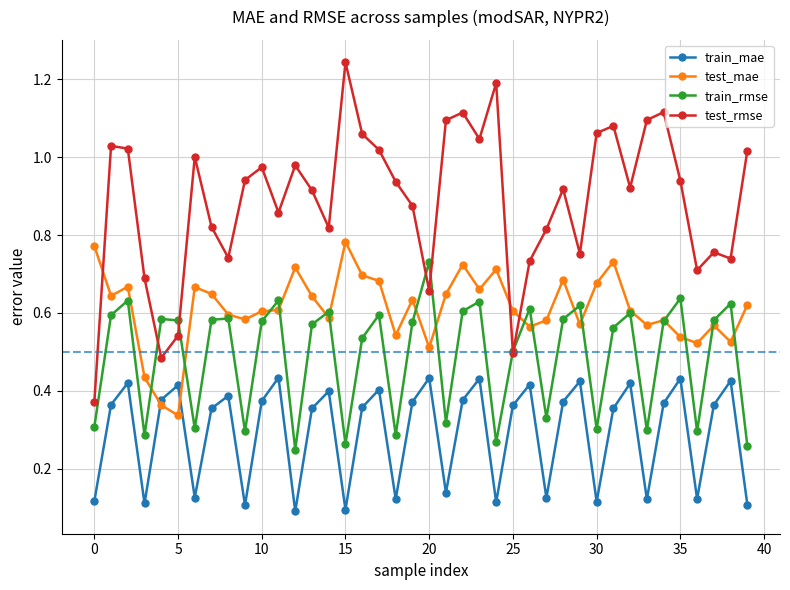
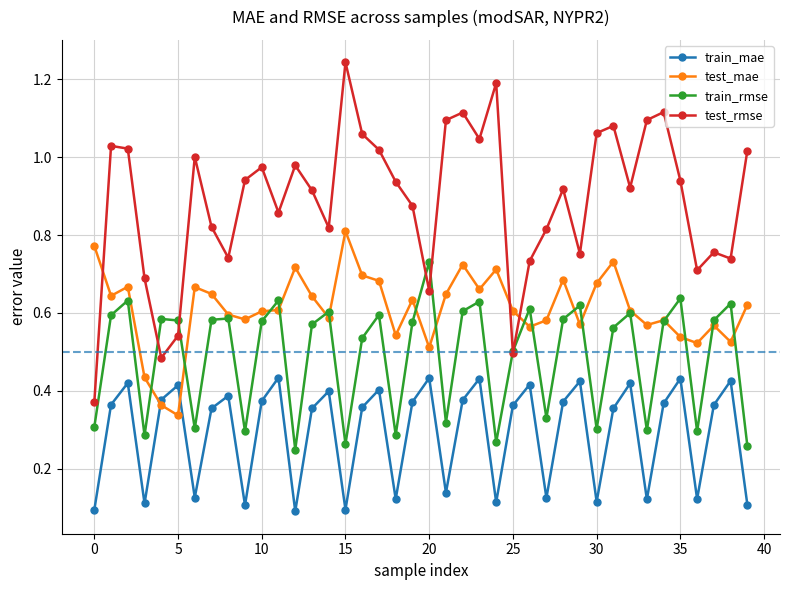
  {
    "train_mae": {
-     "0": 0.12,
+     "0": 0.09,
      "5": 0.41,
      "10": 0.37,
      "15": 0.09,
      "20": 0.43,
      "25": 0.36,
      "30": 0.12,
      "35": 0.43
    },
    "test_mae": {
      "0": 0.77,
      "5": 0.34,
      "10": 0.60,
-     "15": 0.78,
+     "15": 0.81,
      "20": 0.51,
      "25": 0.61,
      "30": 0.68,
      "35": 0.54
    },
    "train_rmse": {
      "0": 0.31,
      "5": 0.58,
      "10": 0.58,
      "15": 0.26,
      "20": 0.73,
      "30": 0.30,
      "35": 0.64
    },
    "test_rmse": {
      "0": 0.37,
      "5": 0.54,
      "10": 0.97,
      "15": 1.24,
      "20": 0.66,
      "30": 1.06,
      "35": 0.94
    }
  }
